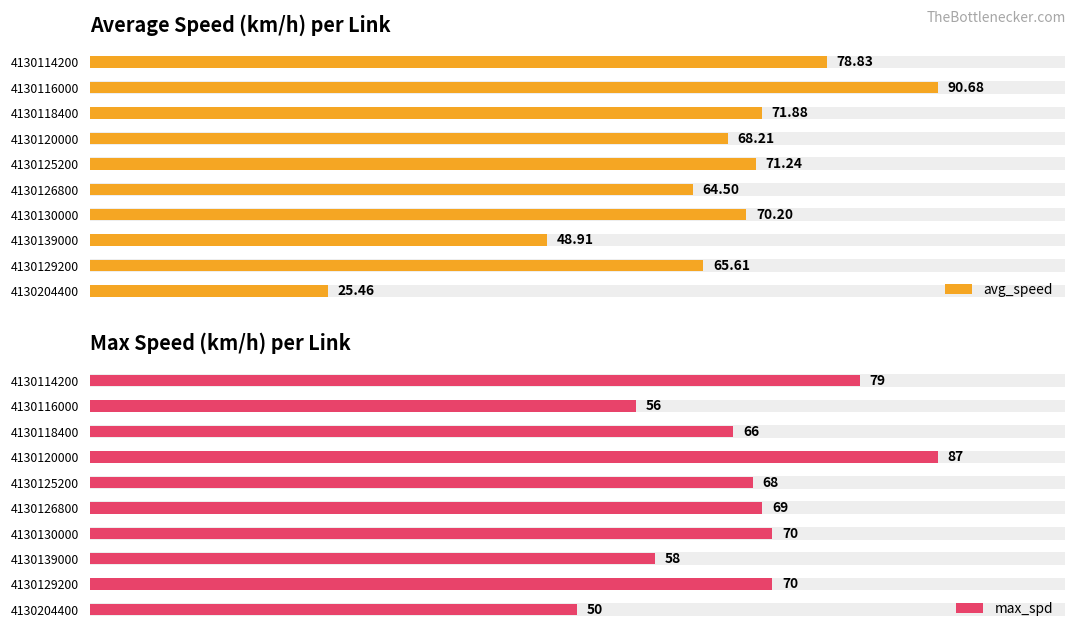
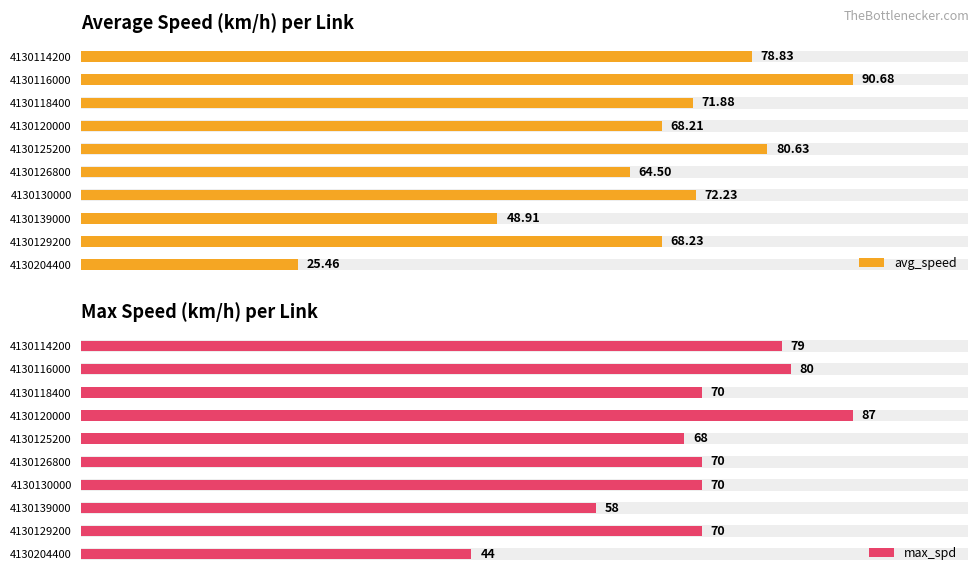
  {
    "Average Speed (km/h) per Link": {
      "avg_speed": {
-       "4130125200": 71.24,
-       "4130130000": 70.20,
-       "4130129200": 65.61
+       "4130125200": 80.63,
+       "4130130000": 72.23,
+       "4130129200": 68.23
      }
    },
    "Max Speed (km/h) per Link": {
      "max_spd": {
-       "4130116000": 56,
-       "4130118400": 66,
-       "4130126800": 69,
-       "4130204400": 50
+       "4130116000": 80,
+       "4130118400": 70,
+       "4130126800": 70,
+       "4130204400": 44
      }
    }
  }
